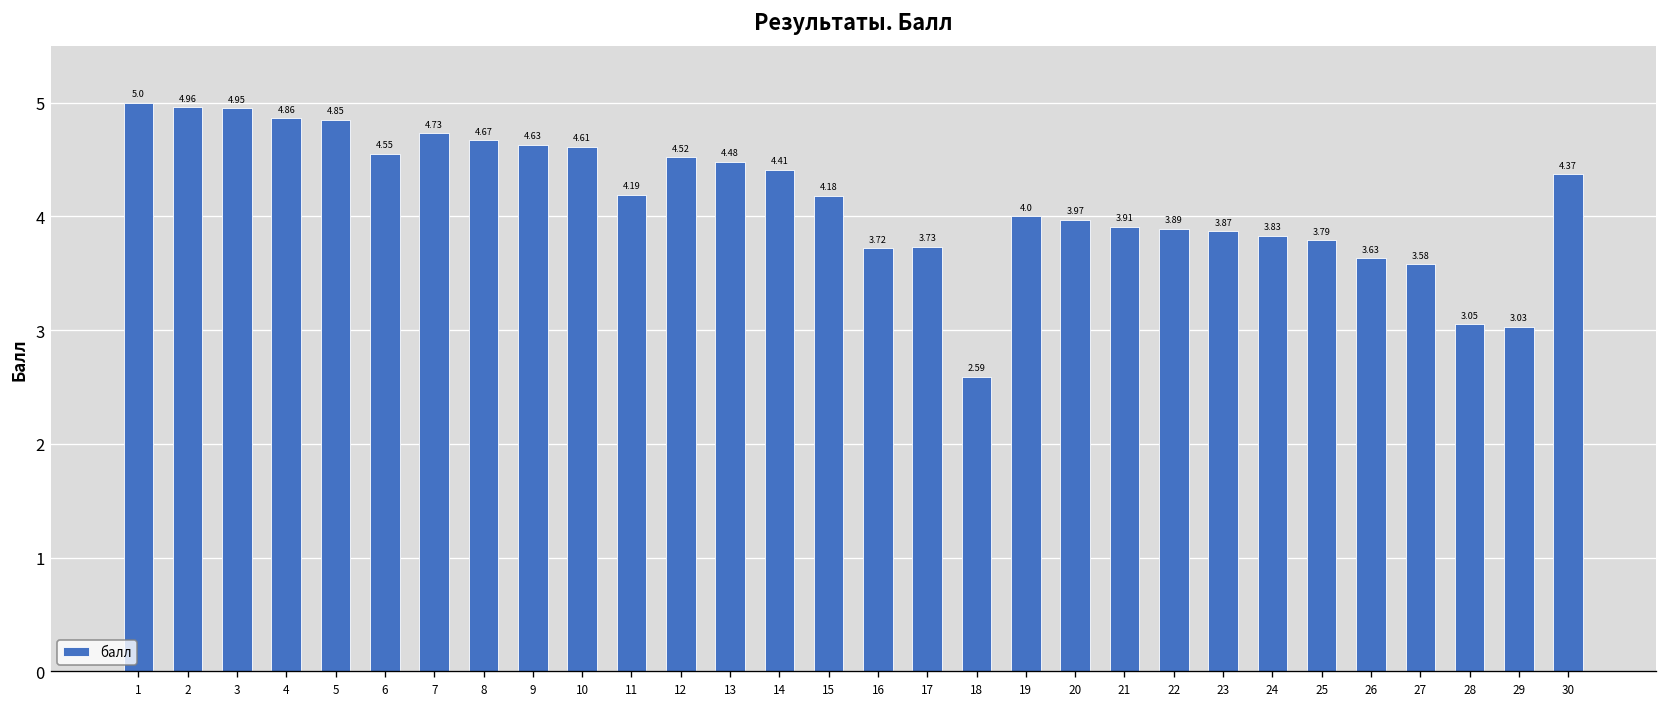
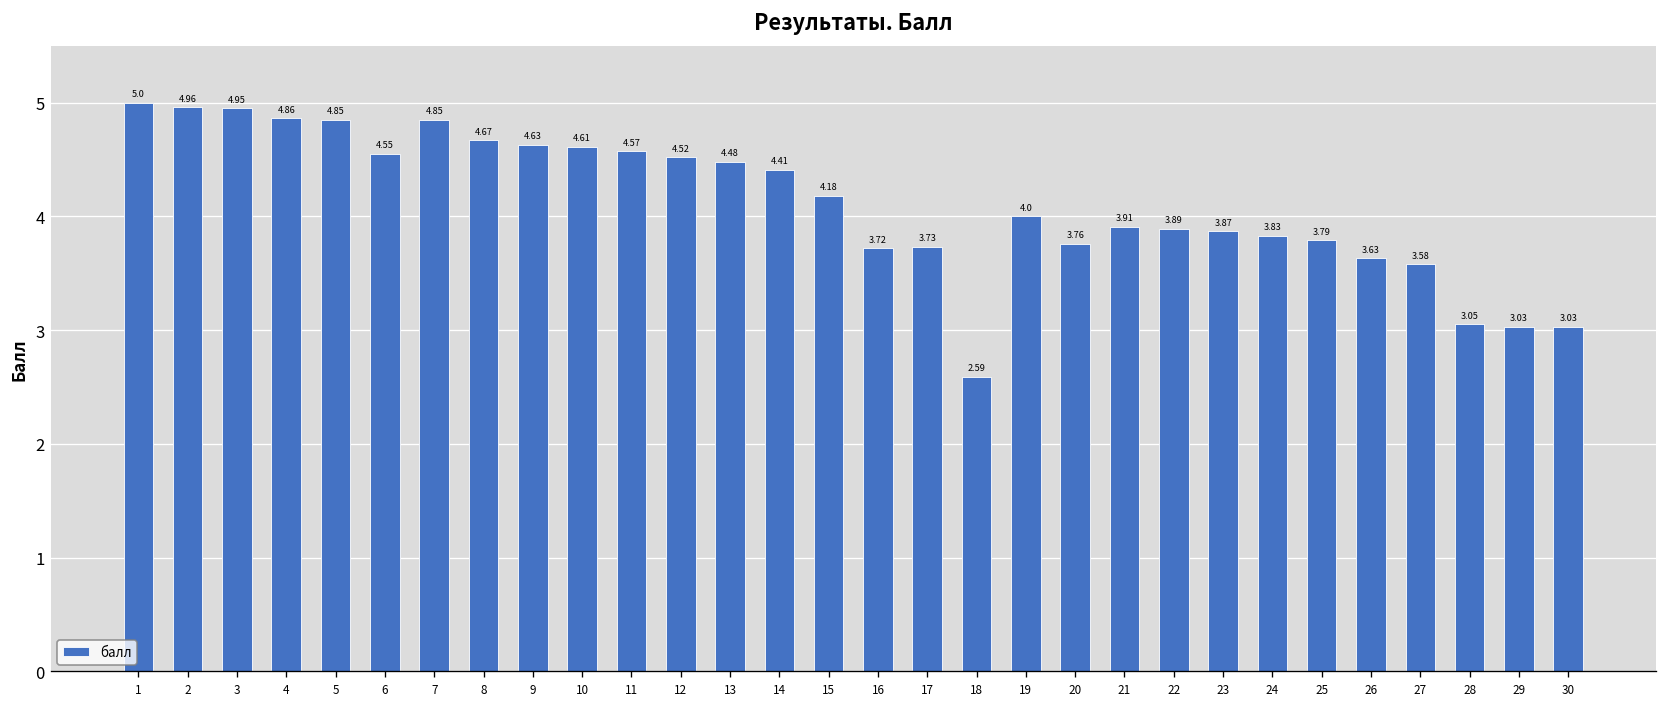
  {
    "1": 5.0,
    "2": 4.96,
    "3": 4.95,
    "4": 4.86,
    "5": 4.85,
    "6": 4.55,
-   "7": 4.73,
+   "7": 4.85,
    "8": 4.67,
    "9": 4.63,
    "10": 4.61,
-   "11": 4.19,
+   "11": 4.57,
    "12": 4.52,
    "13": 4.48,
    "14": 4.41,
    "15": 4.18,
    "16": 3.72,
    "17": 3.73,
    "18": 2.59,
    "19": 4.0,
-   "20": 3.97,
+   "20": 3.76,
    "21": 3.91,
    "22": 3.89,
    "23": 3.87,
    "24": 3.83,
    "25": 3.79,
    "26": 3.63,
    "27": 3.58,
    "28": 3.05,
    "29": 3.03,
-   "30": 4.37
+   "30": 3.03
  }
